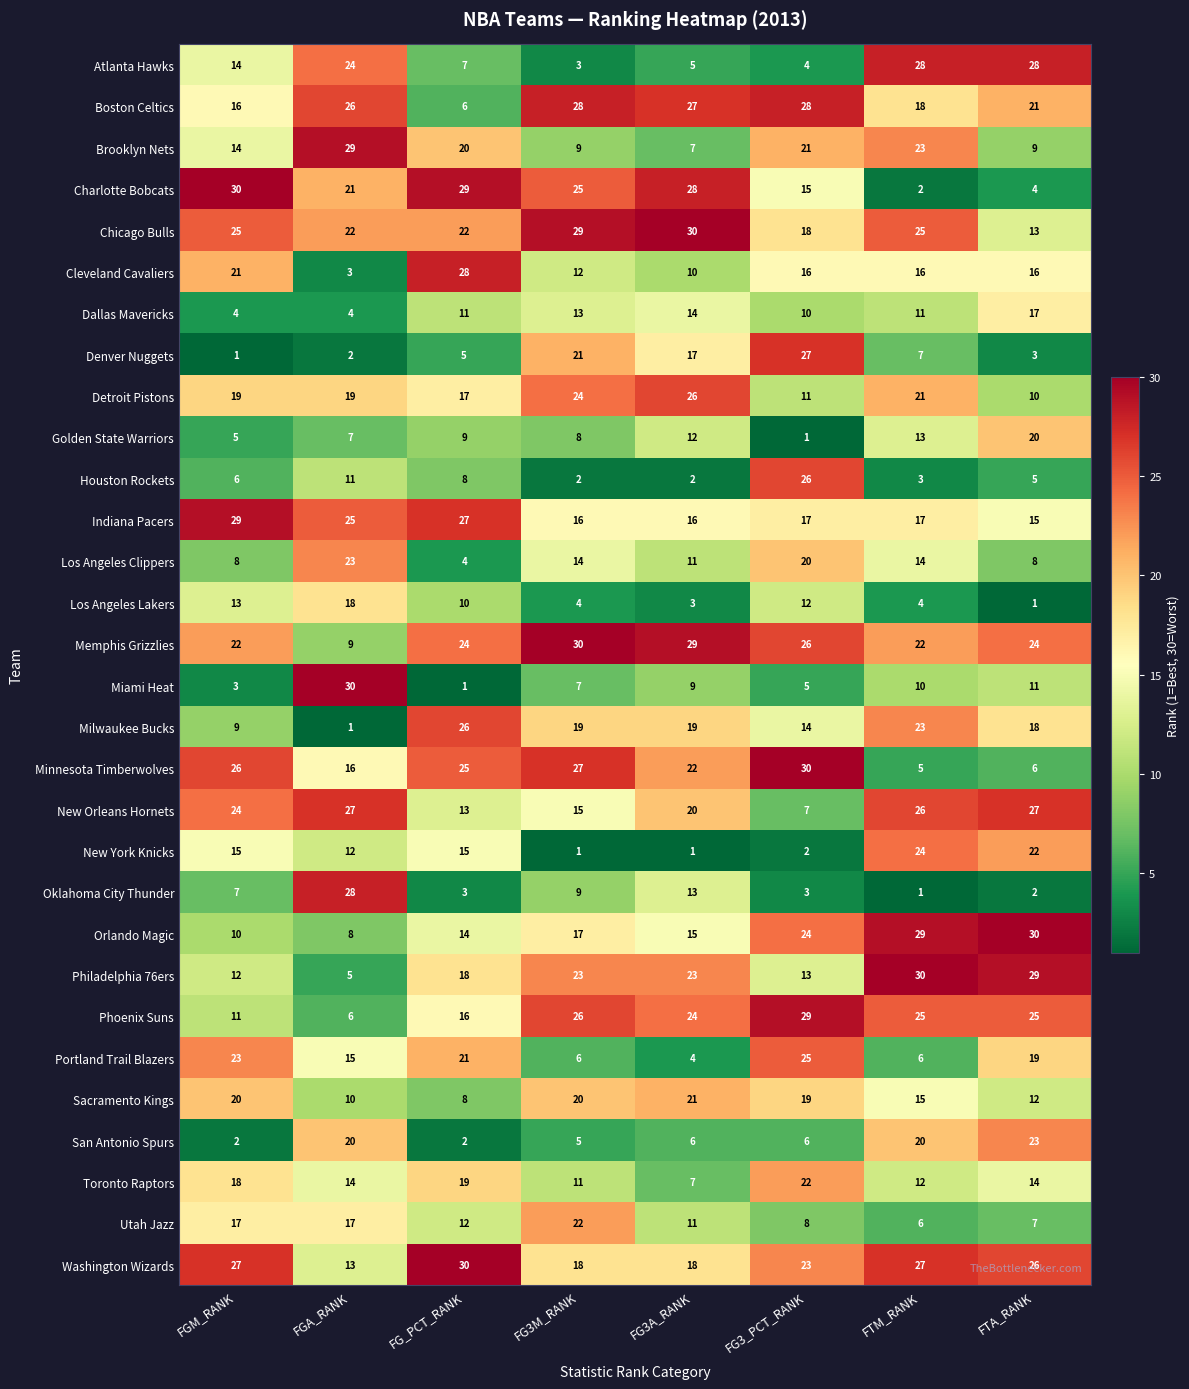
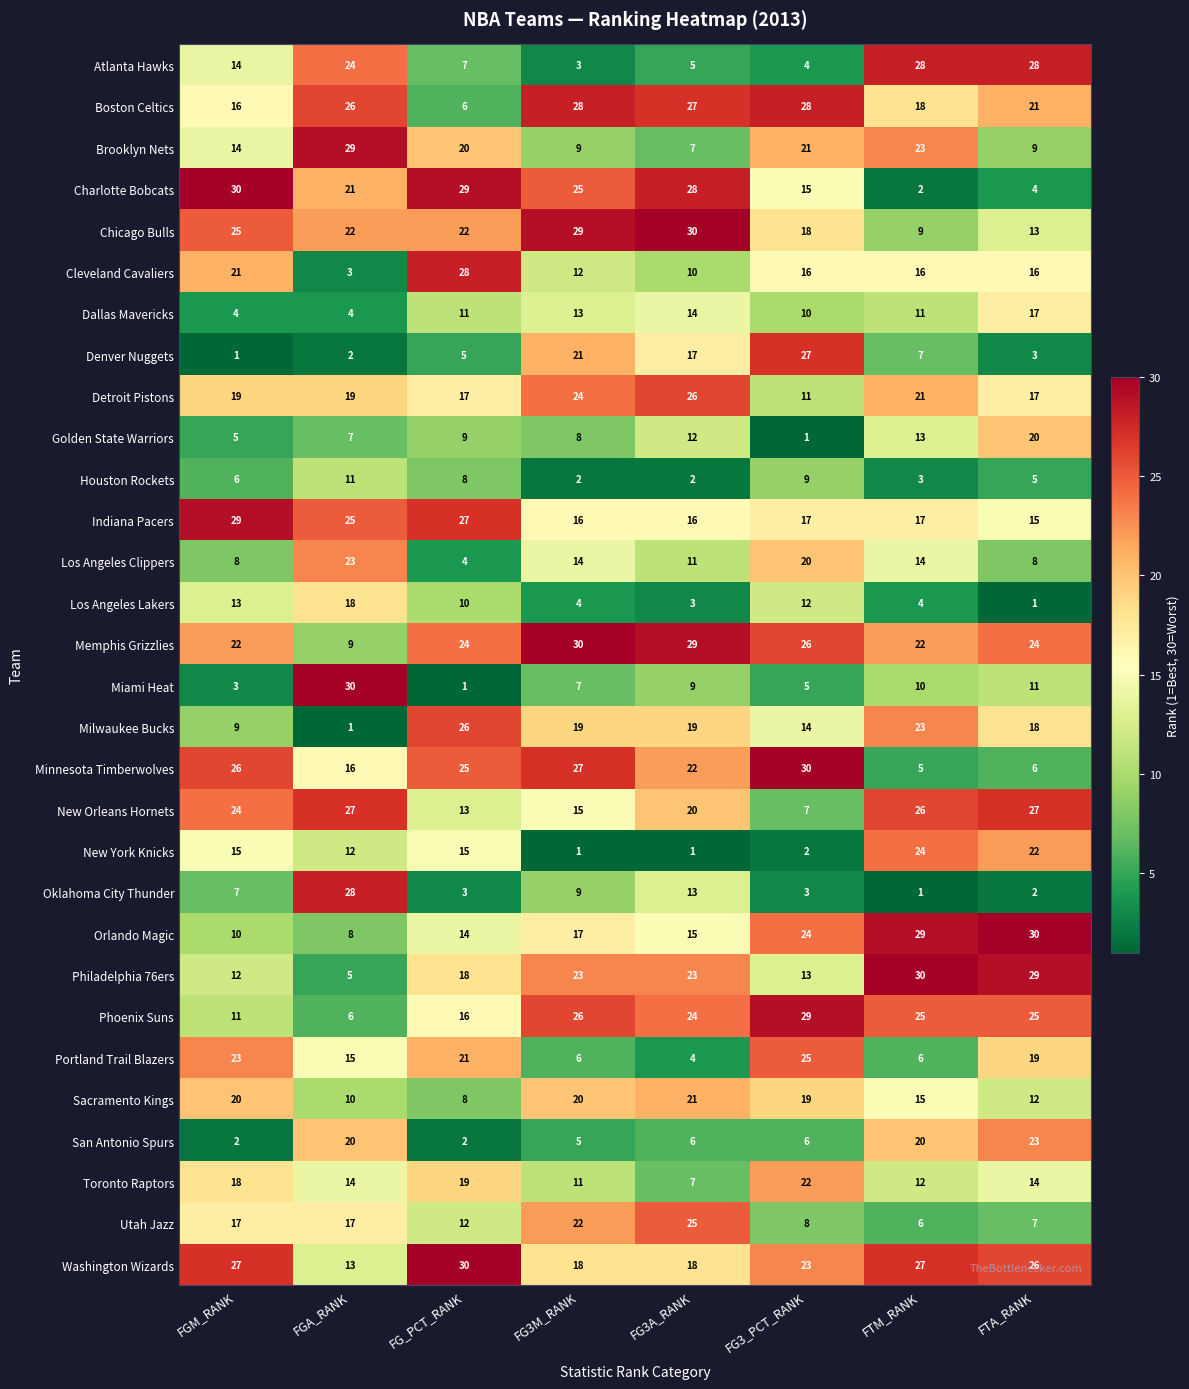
  {
    "Chicago Bulls": {
      "FGM_RANK": 25,
      "FGA_RANK": 22,
      "FG_PCT_RANK": 22,
      "FG3M_RANK": 29,
      "FG3A_RANK": 30,
      "FG3_PCT_RANK": 18,
-     "FTM_RANK": 25,
+     "FTM_RANK": 9,
      "FTA_RANK": 13
    },
    "Detroit Pistons": {
      "FGM_RANK": 19,
      "FGA_RANK": 19,
      "FG_PCT_RANK": 17,
      "FG3M_RANK": 24,
      "FG3A_RANK": 26,
      "FG3_PCT_RANK": 11,
      "FTM_RANK": 21,
-     "FTA_RANK": 10
+     "FTA_RANK": 17
    },
    "Houston Rockets": {
      "FGM_RANK": 6,
      "FGA_RANK": 11,
      "FG_PCT_RANK": 8,
      "FG3M_RANK": 2,
      "FG3A_RANK": 2,
-     "FG3_PCT_RANK": 26,
+     "FG3_PCT_RANK": 9,
      "FTM_RANK": 3,
      "FTA_RANK": 5
    },
    "Utah Jazz": {
      "FGM_RANK": 17,
      "FGA_RANK": 17,
      "FG_PCT_RANK": 12,
      "FG3M_RANK": 22,
-     "FG3A_RANK": 11,
+     "FG3A_RANK": 25,
      "FG3_PCT_RANK": 8,
      "FTM_RANK": 6,
      "FTA_RANK": 7
    }
  }
